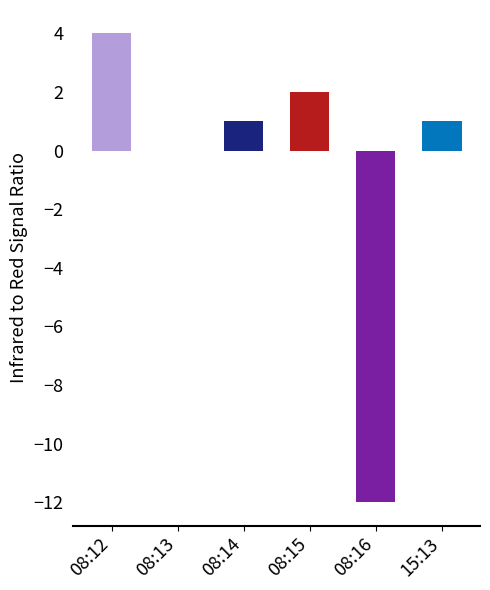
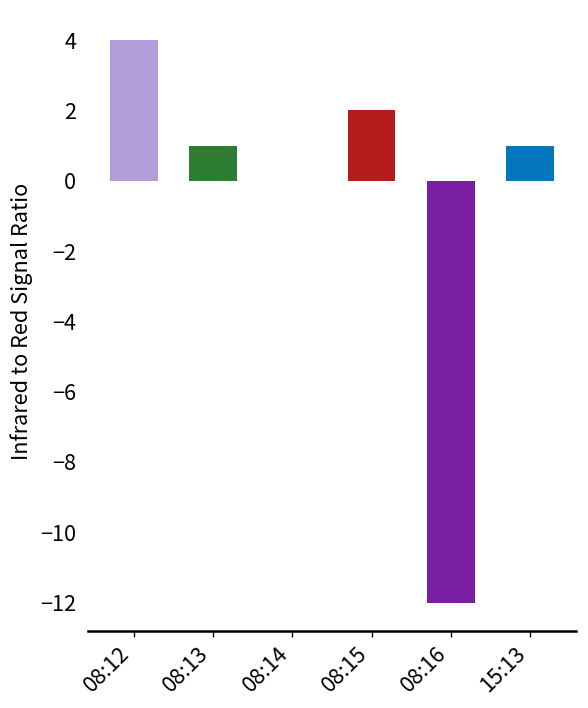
  {
    "08:12": 4,
-   "08:13": 0,
-   "08:14": 1,
+   "08:13": 1,
+   "08:14": 0,
    "08:15": 2,
    "08:16": -12,
    "15:13": 1
  }
